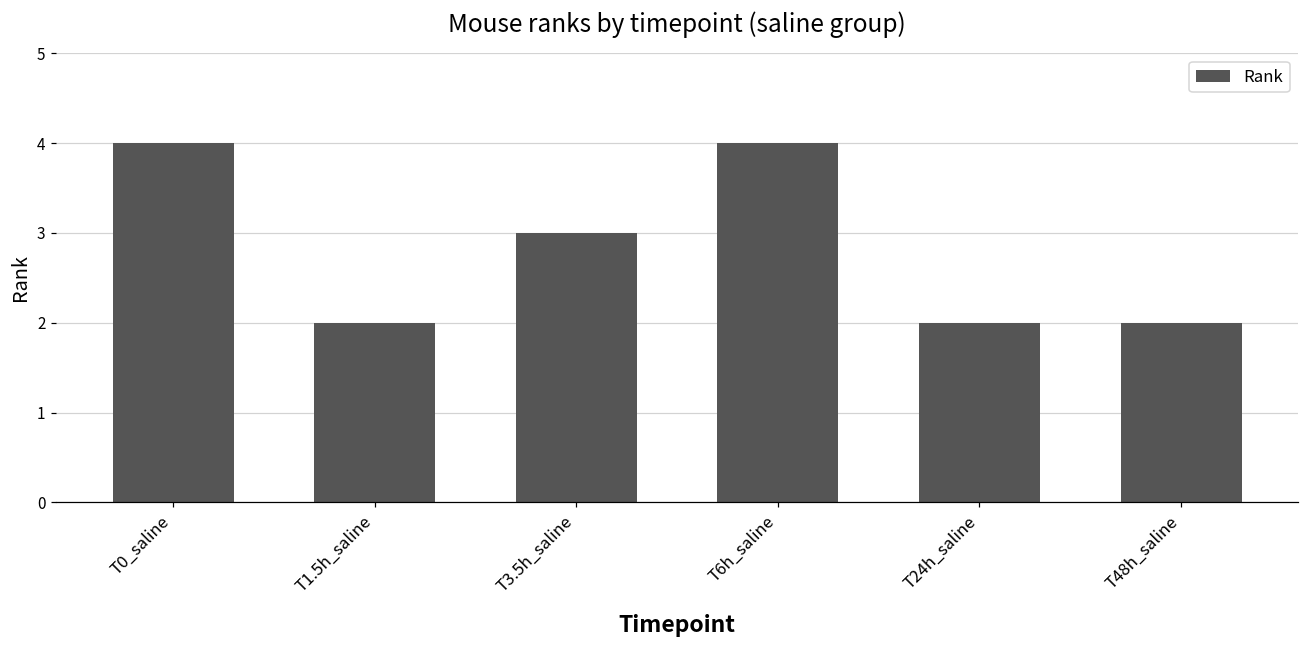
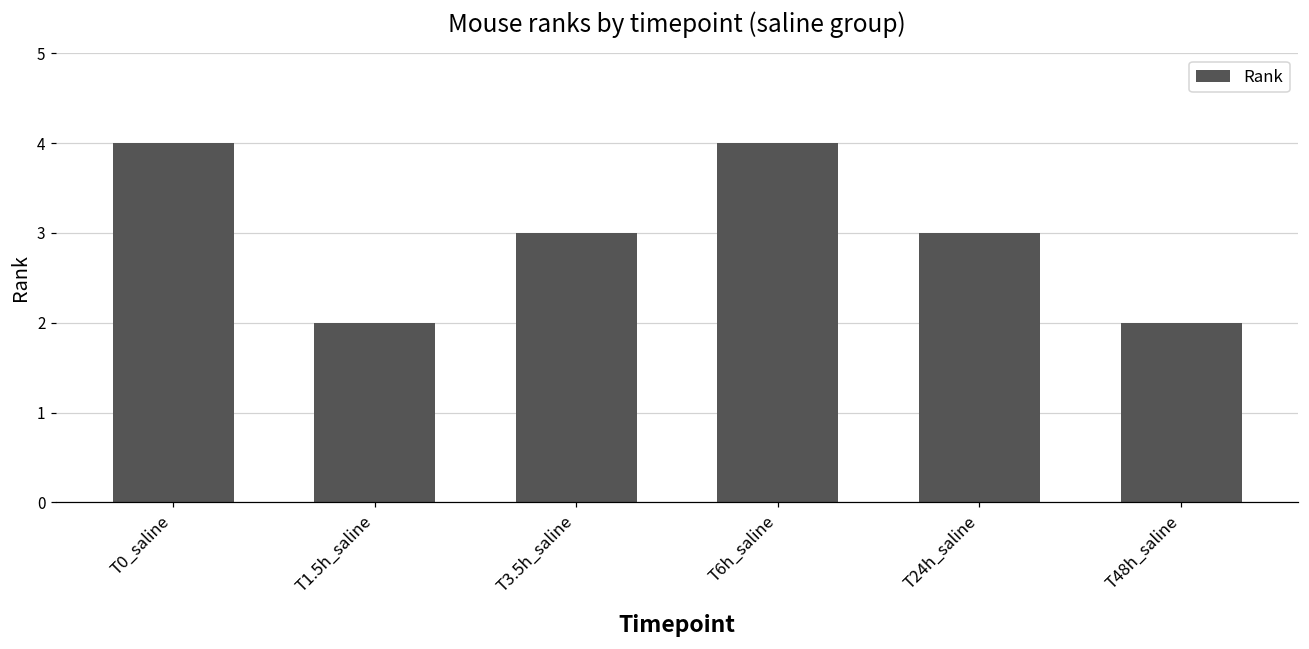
  {
    "T0_saline": 4,
    "T1.5h_saline": 2,
    "T3.5h_saline": 3,
    "T6h_saline": 4,
-   "T24h_saline": 2,
+   "T24h_saline": 3,
    "T48h_saline": 2
  }
